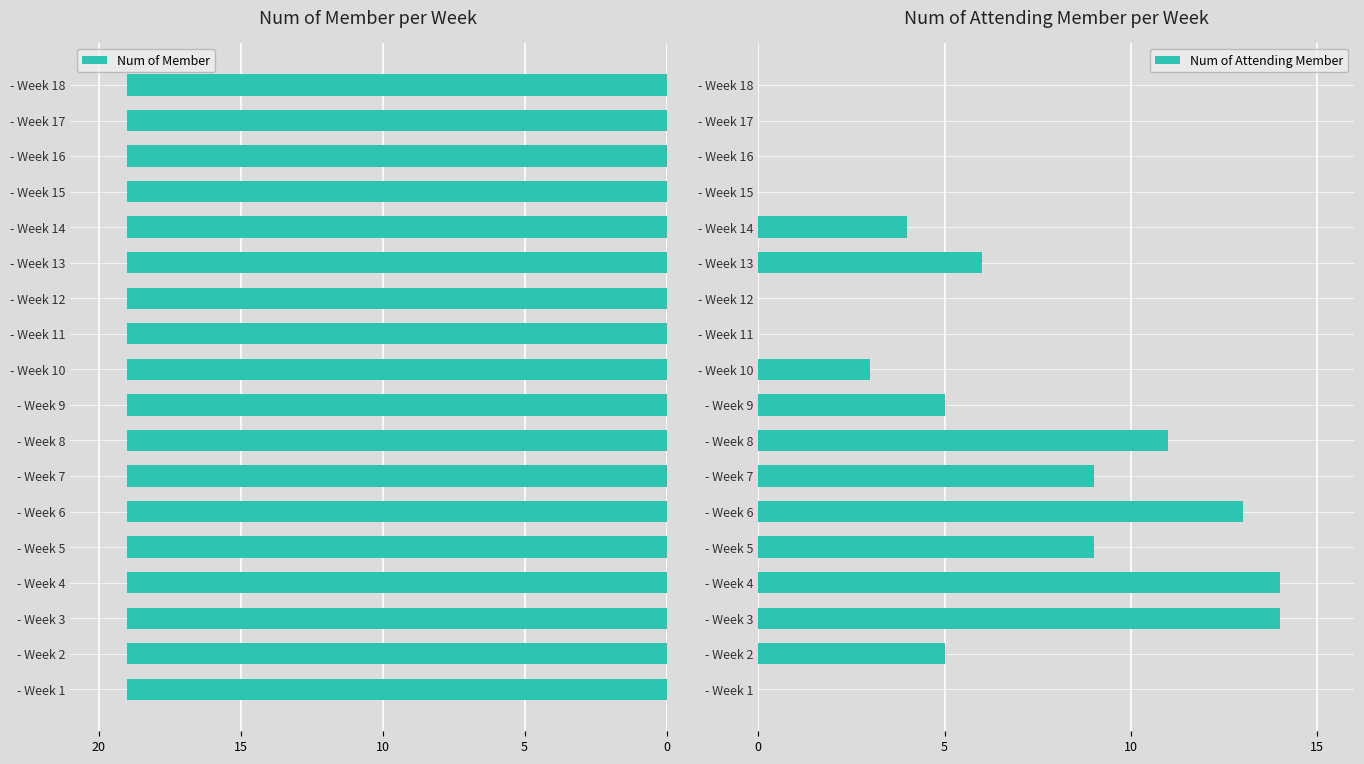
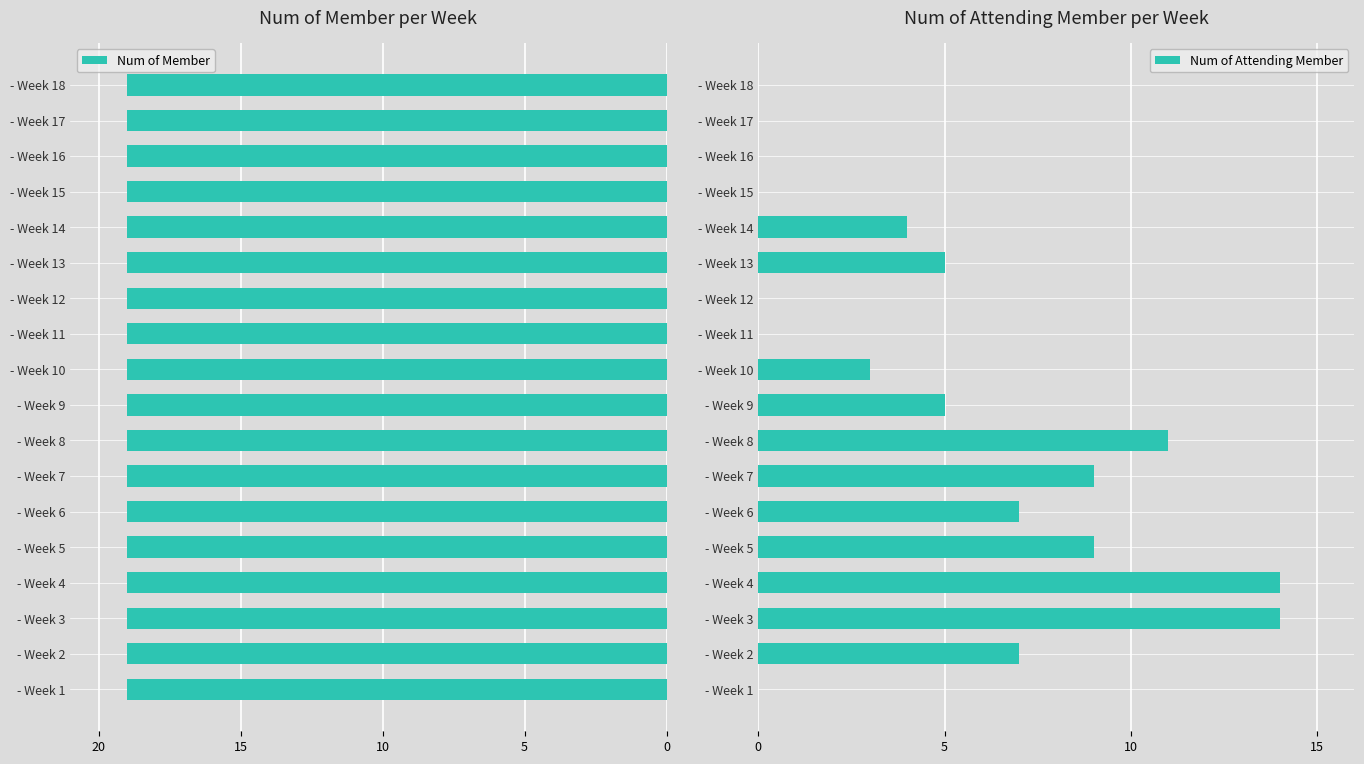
  {
    "Num of Attending Member per Week": {
      "- Week 18": 0,
      "- Week 17": 0,
      "- Week 16": 0,
      "- Week 15": 0,
      "- Week 14": 4,
-     "- Week 13": 6,
+     "- Week 13": 5,
      "- Week 12": 0,
      "- Week 11": 0,
      "- Week 10": 3,
      "- Week 9": 5,
      "- Week 8": 11,
      "- Week 7": 9,
-     "- Week 6": 13,
+     "- Week 6": 7,
      "- Week 5": 9,
      "- Week 4": 14,
      "- Week 3": 14,
-     "- Week 2": 5,
+     "- Week 2": 7,
      "- Week 1": 0
    }
  }
